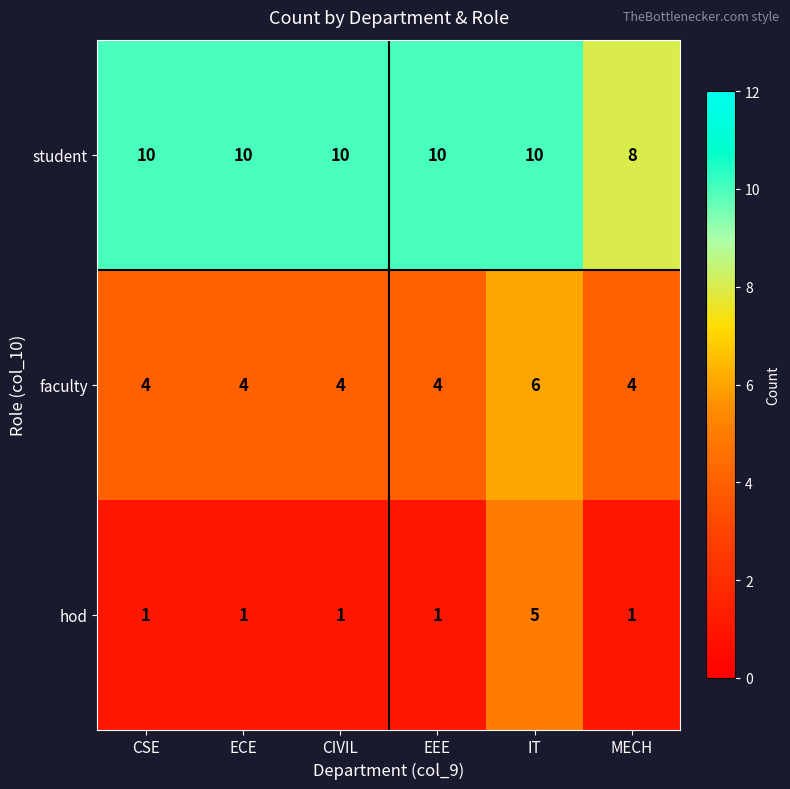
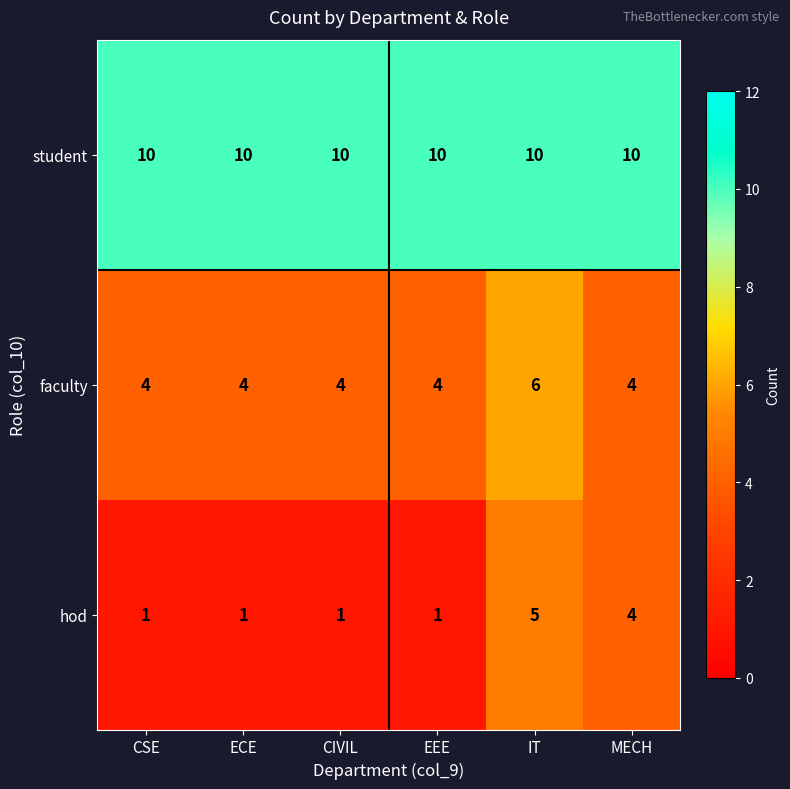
  {
    "student": {
      "CSE": 10,
      "ECE": 10,
      "CIVIL": 10,
      "EEE": 10,
      "IT": 10,
-     "MECH": 8
+     "MECH": 10
    },
    "faculty": {
      "CSE": 4,
      "ECE": 4,
      "CIVIL": 4,
      "EEE": 4,
      "IT": 6,
      "MECH": 4
    },
    "hod": {
      "CSE": 1,
      "ECE": 1,
      "CIVIL": 1,
      "EEE": 1,
      "IT": 5,
-     "MECH": 1
+     "MECH": 4
    }
  }
